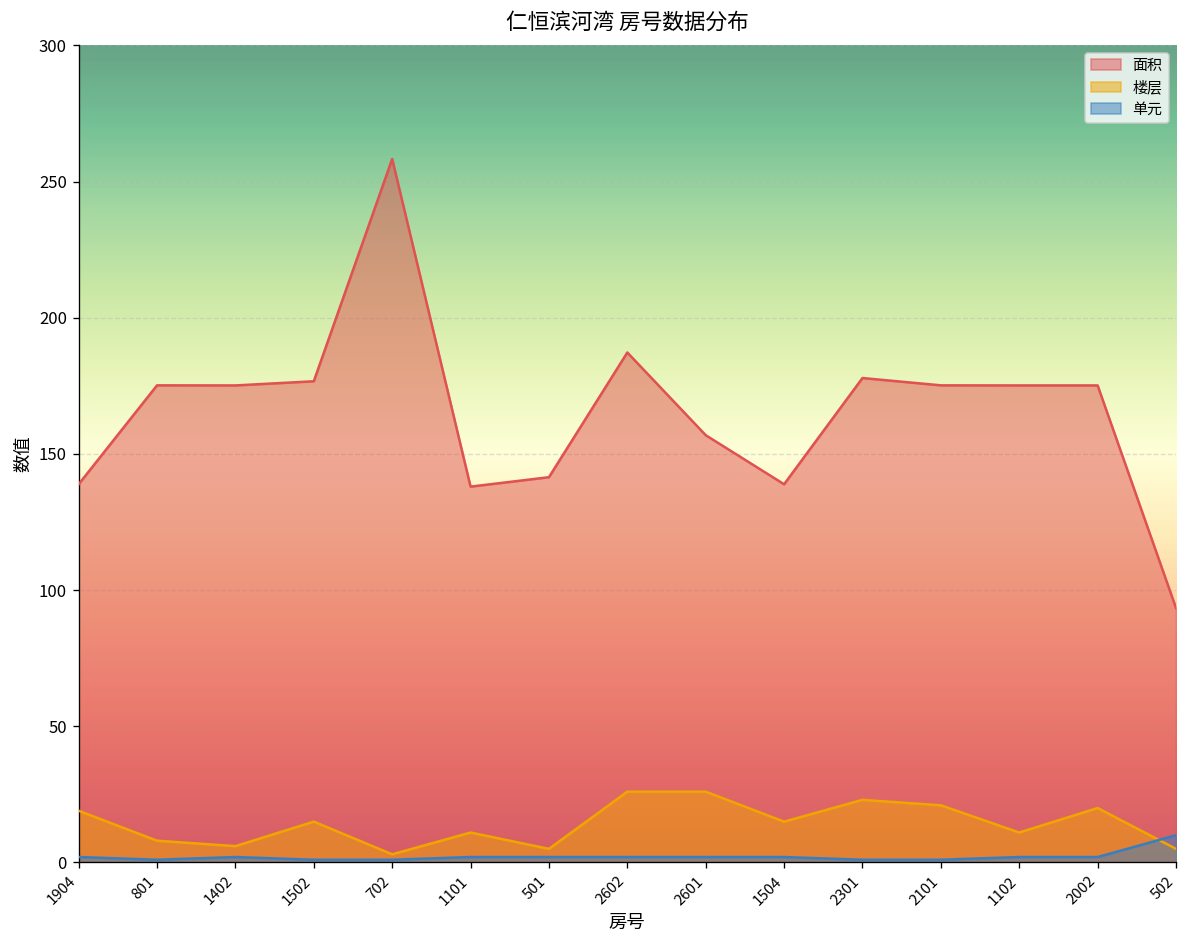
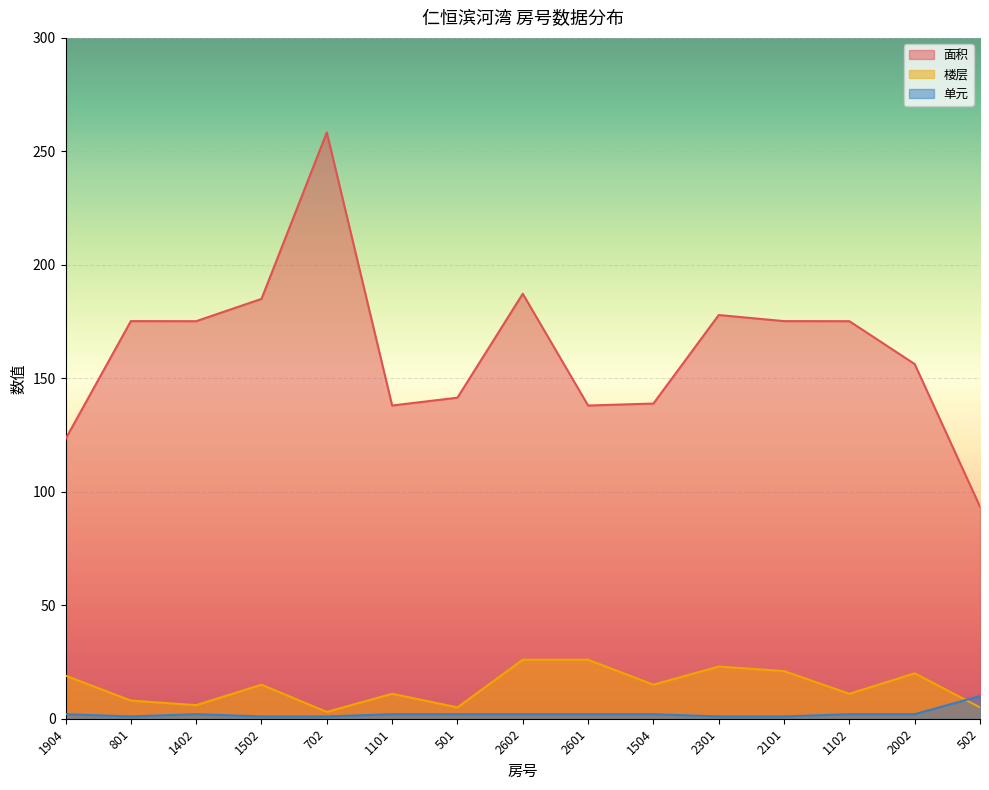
  {
    "面积": {
-     "1904": 139,
+     "1904": 123,
      "801": 175,
      "1402": 175,
-     "1502": 177,
+     "1502": 185,
      "702": 258,
      "1101": 138,
      "501": 141,
      "2602": 187,
-     "2601": 157,
+     "2601": 138,
      "1504": 139,
      "2301": 178,
      "2101": 175,
      "1102": 175,
-     "2002": 175,
+     "2002": 156,
      "502": 93
    },
    "楼层": {
      "1904": 19,
      "801": 8,
      "1402": 6,
      "1502": 15,
      "702": 3,
      "1101": 11,
      "501": 5,
      "2602": 26,
      "2601": 26,
      "1504": 15,
      "2301": 23,
      "2101": 21,
      "1102": 11,
      "2002": 20,
      "502": 5
    },
    "单元": {
      "1904": 2,
      "801": 1,
      "1402": 2,
      "1502": 1,
      "702": 1,
      "1101": 2,
      "501": 2,
      "2602": 2,
      "2601": 2,
      "1504": 2,
      "2301": 1,
      "2101": 1,
      "1102": 2,
      "2002": 2,
      "502": 10
    }
  }
